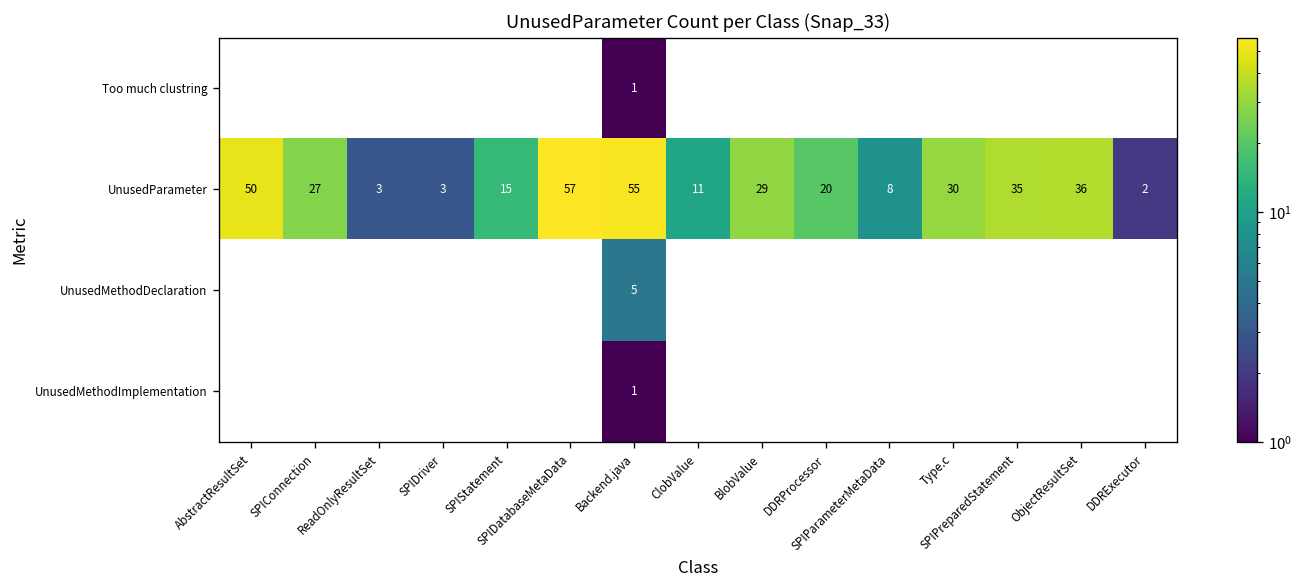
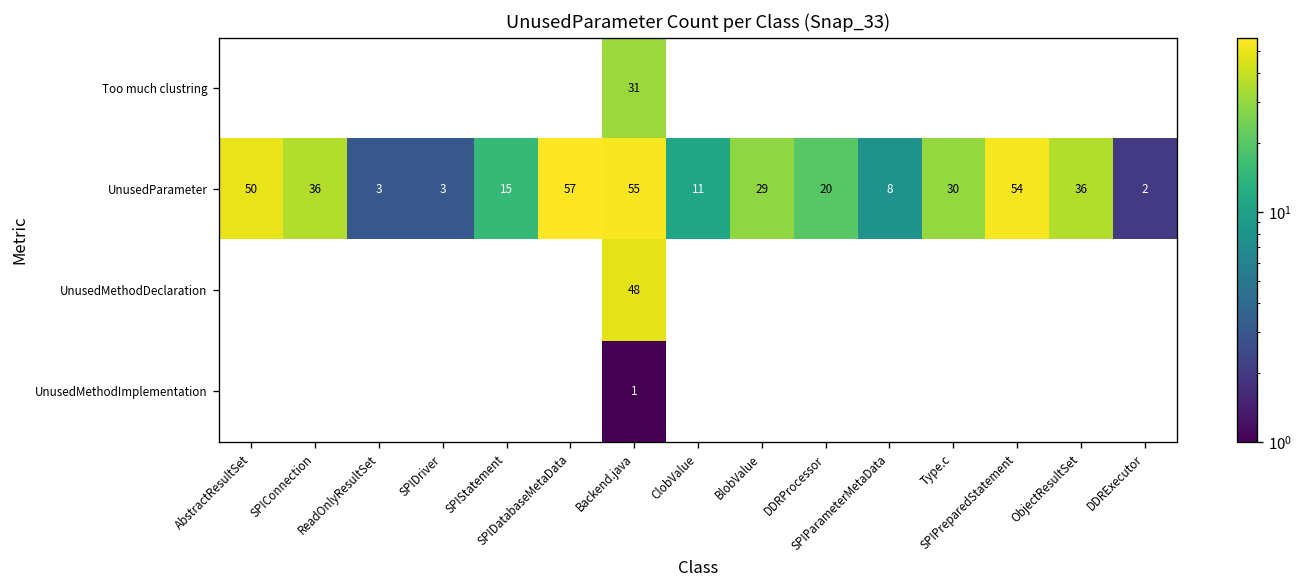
  {
    "Too much clustring": {
-     "Backend.java": 1
+     "Backend.java": 31
    },
    "UnusedParameter": {
      "AbstractResultSet": 50,
-     "SPIConnection": 27,
+     "SPIConnection": 36,
      "ReadOnlyResultSet": 3,
      "SPIDriver": 3,
      "SPIStatement": 15,
      "SPIDatabaseMetaData": 57,
      "Backend.java": 55,
      "ClobValue": 11,
      "BlobValue": 29,
      "DDRProcessor": 20,
      "SPIParameterMetaData": 8,
      "Type.c": 30,
-     "SPIPreparedStatement": 35,
+     "SPIPreparedStatement": 54,
      "ObjectResultSet": 36,
      "DDRExecutor": 2
    },
    "UnusedMethodDeclaration": {
-     "Backend.java": 5
+     "Backend.java": 48
    },
    "UnusedMethodImplementation": {
      "Backend.java": 1
    }
  }
